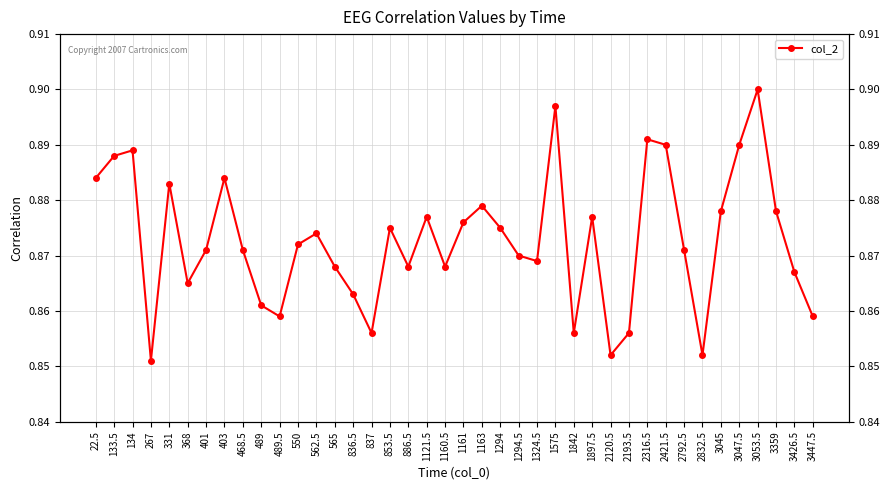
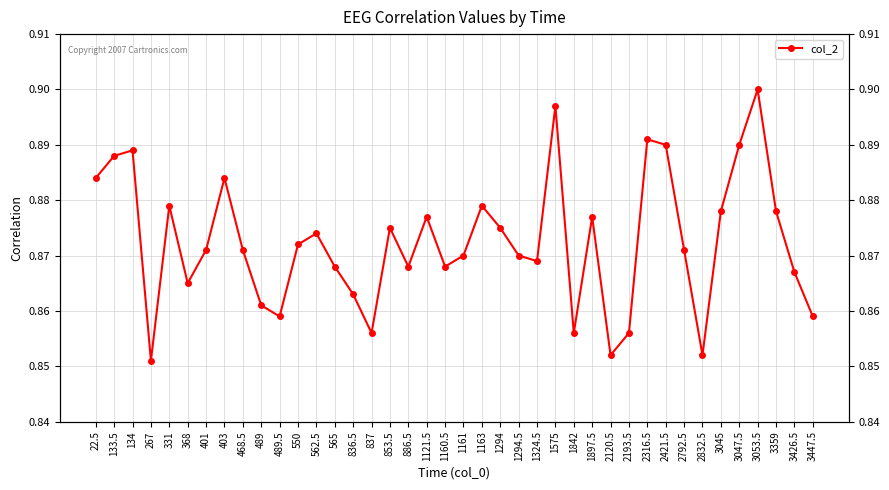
  {
    "22.5": 0.884,
    "133.5": 0.888,
    "134": 0.889,
    "267": 0.851,
-   "331": 0.883,
+   "331": 0.879,
    "368": 0.865,
    "401": 0.871,
    "403": 0.884,
    "468.5": 0.871,
    "489": 0.861,
    "489.5": 0.859,
    "550": 0.872,
    "562.5": 0.874,
    "565": 0.868,
    "836.5": 0.863,
    "837": 0.856,
    "853.5": 0.875,
    "886.5": 0.868,
    "1121.5": 0.877,
    "1160.5": 0.868,
-   "1161": 0.876,
+   "1161": 0.870,
    "1163": 0.879,
    "1294": 0.875,
    "1294.5": 0.870,
    "1324.5": 0.869,
    "1575": 0.897,
    "1842": 0.856,
    "1897.5": 0.877,
    "2120.5": 0.852,
    "2193.5": 0.856,
    "2316.5": 0.891,
    "2421.5": 0.890,
    "2792.5": 0.871,
    "2832.5": 0.852,
    "3045": 0.878,
    "3047.5": 0.890,
    "3053.5": 0.900,
    "3359": 0.878,
    "3426.5": 0.867,
    "3447.5": 0.859
  }
